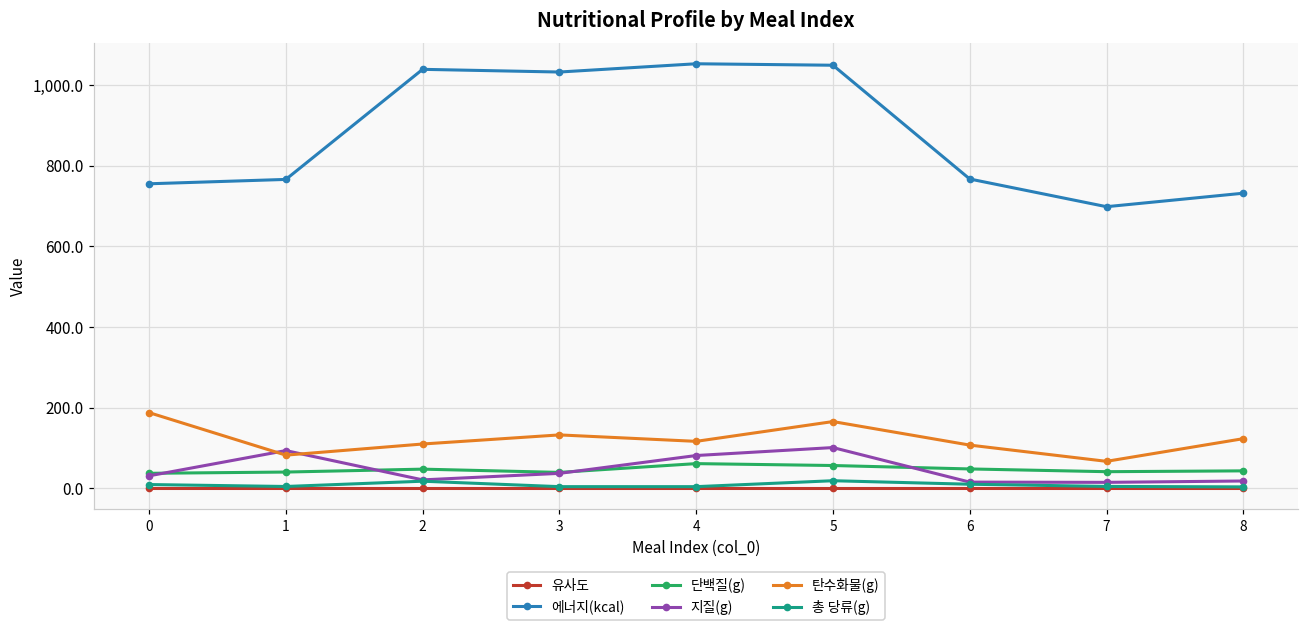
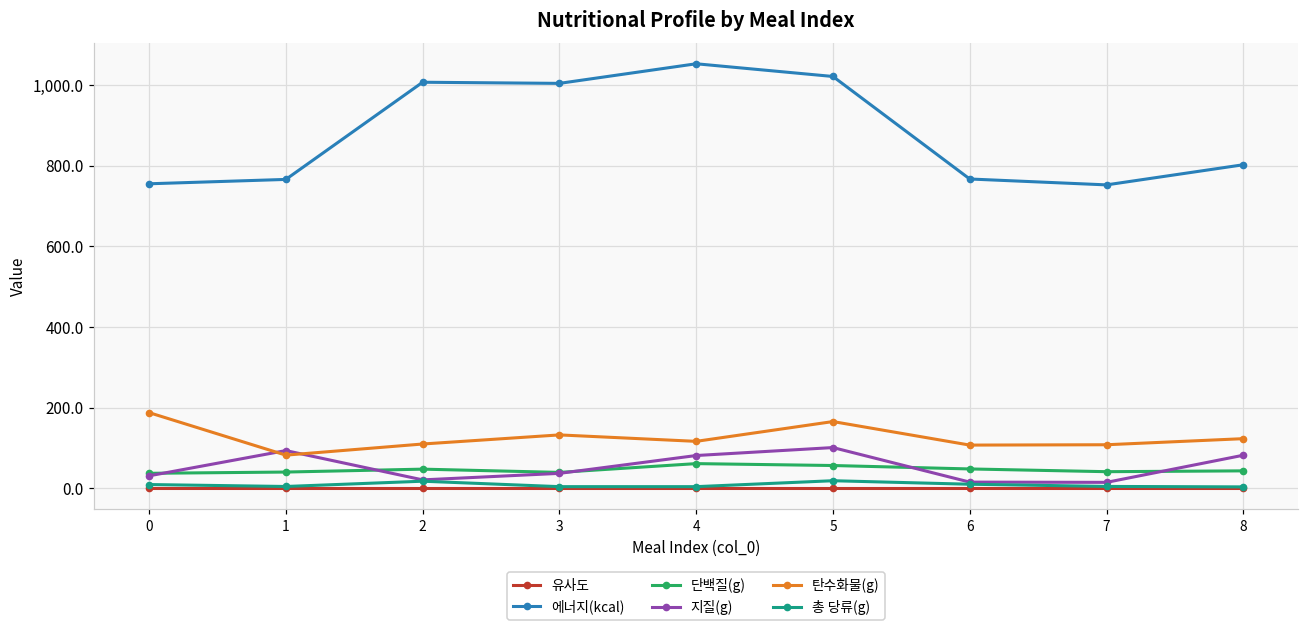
  {
    "유사도": {
      "0": "0",
      "2": "0",
      "5": "0",
      "6": "0"
    },
    "에너지(kcal)": {
      "0": "760",
      "1": "770",
-     "2": "1,040",
-     "3": "1,030",
+     "2": "1,010",
+     "3": "1,000",
      "4": "1,050",
-     "5": "1,050",
+     "5": "1,020",
      "6": "770",
-     "7": "700",
-     "8": "730"
+     "7": "750",
+     "8": "800"
    },
    "지질(g)": {
      "1": "90",
      "4": "80",
      "5": "100",
      "7": "10",
-     "8": "20"
+     "8": "80"
    },
    "탄수화물(g)": {
      "0": "190",
      "1": "80",
      "2": "110",
      "3": "130",
      "4": "120",
      "5": "170",
      "6": "110",
-     "7": "70",
+     "7": "110",
      "8": "120"
    }
  }
